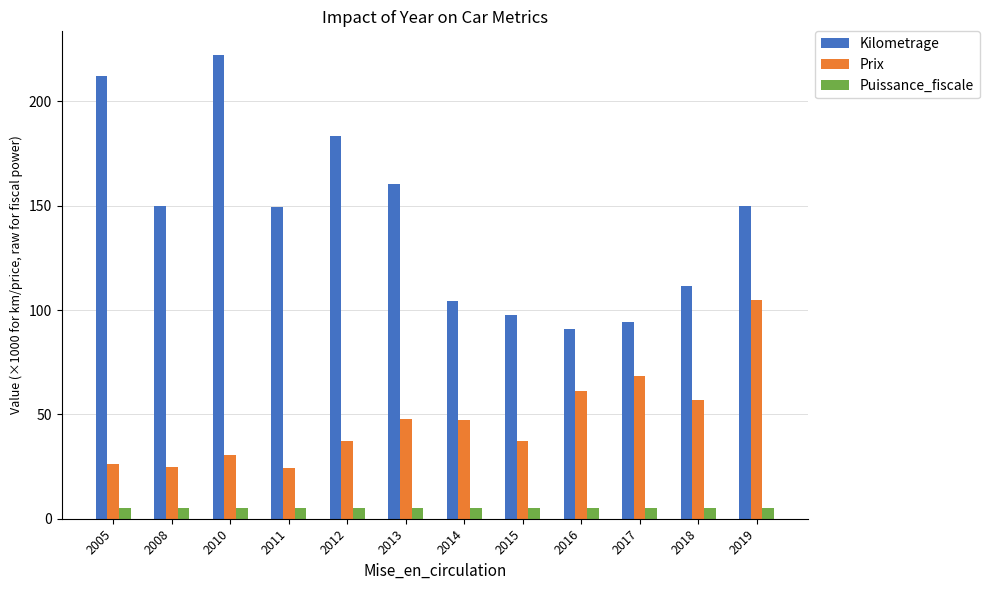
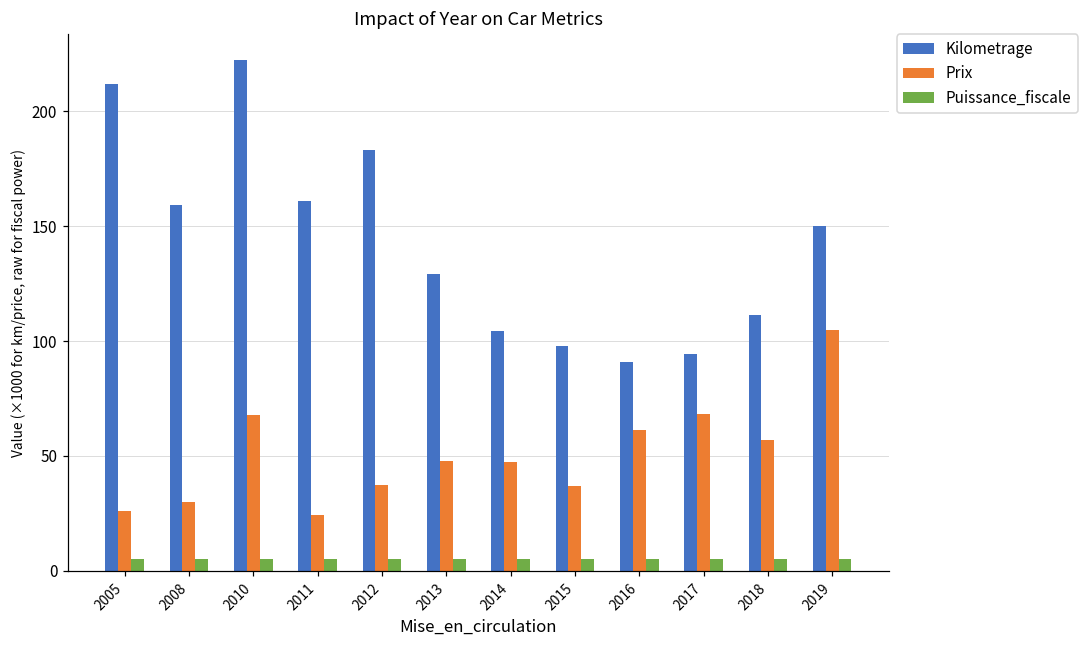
  {
    "Kilometrage": {
      "2005": 212,
-     "2008": 150,
+     "2008": 159,
      "2010": 222,
-     "2011": 150,
+     "2011": 161,
      "2012": 183,
-     "2013": 160,
+     "2013": 129,
      "2014": 105,
      "2015": 98,
      "2016": 91,
      "2017": 94,
      "2018": 111,
      "2019": 150
    },
    "Prix": {
      "2005": 26,
-     "2008": 25,
-     "2010": 31,
+     "2008": 30,
+     "2010": 68,
      "2011": 24,
      "2012": 37,
      "2013": 48,
      "2014": 47,
      "2015": 37,
      "2016": 61,
      "2017": 68,
      "2018": 57,
      "2019": 105
    },
    "Puissance_fiscale": {
      "2005": 5,
      "2008": 5,
      "2010": 5,
      "2011": 5,
      "2012": 5,
      "2013": 5,
      "2014": 5,
      "2015": 5,
      "2016": 5,
      "2017": 5,
      "2018": 5,
      "2019": 5
    }
  }
